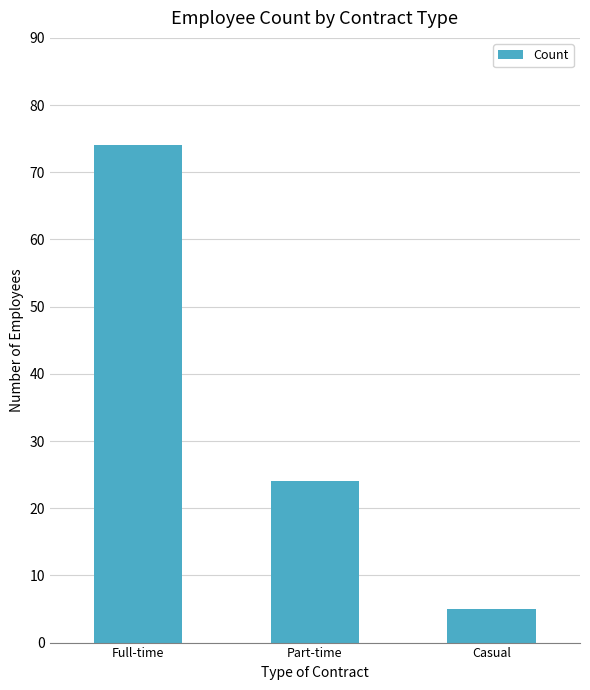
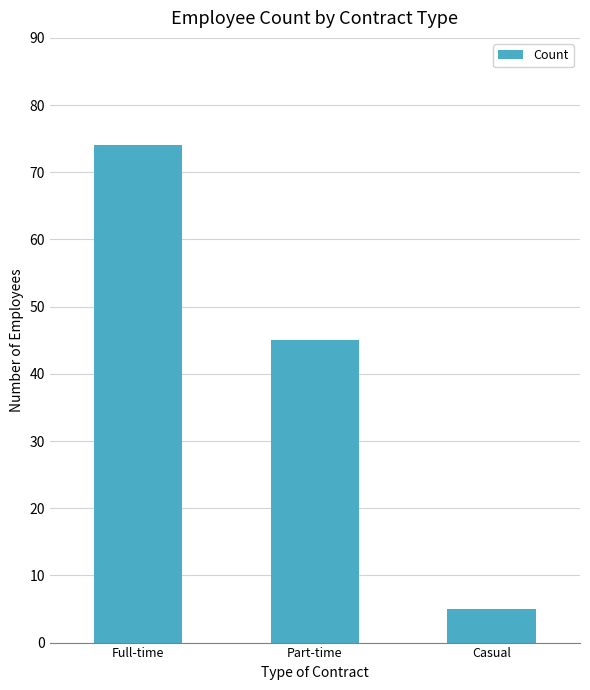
  {
    "Full-time": 74,
-   "Part-time": 24,
+   "Part-time": 45,
    "Casual": 5
  }
